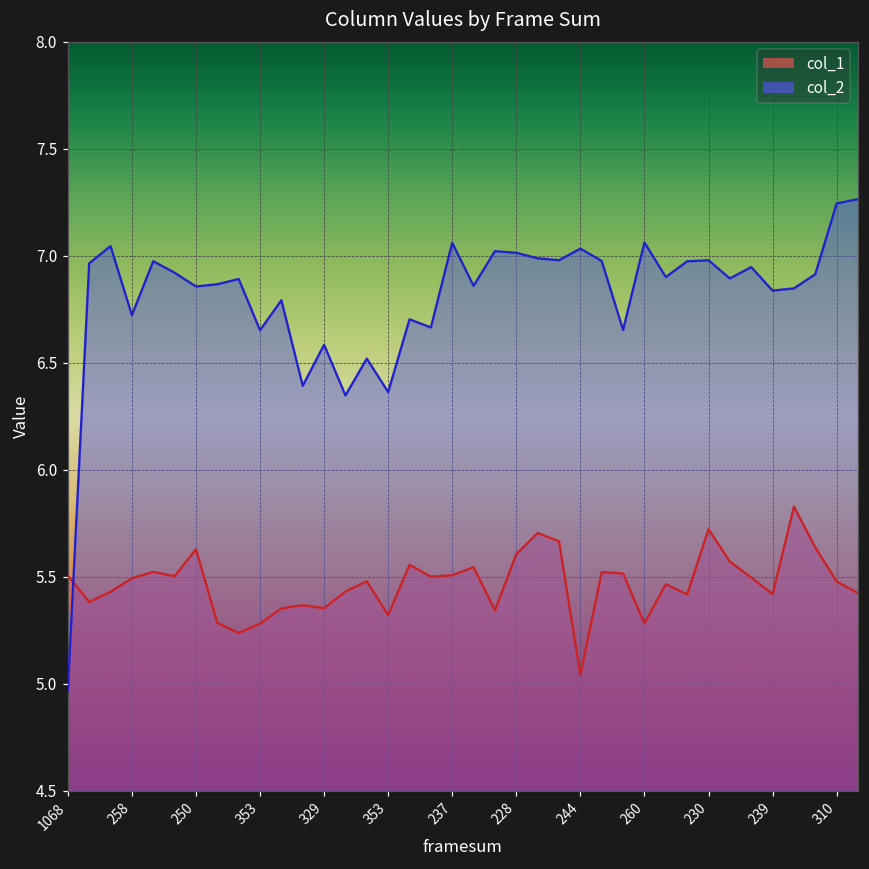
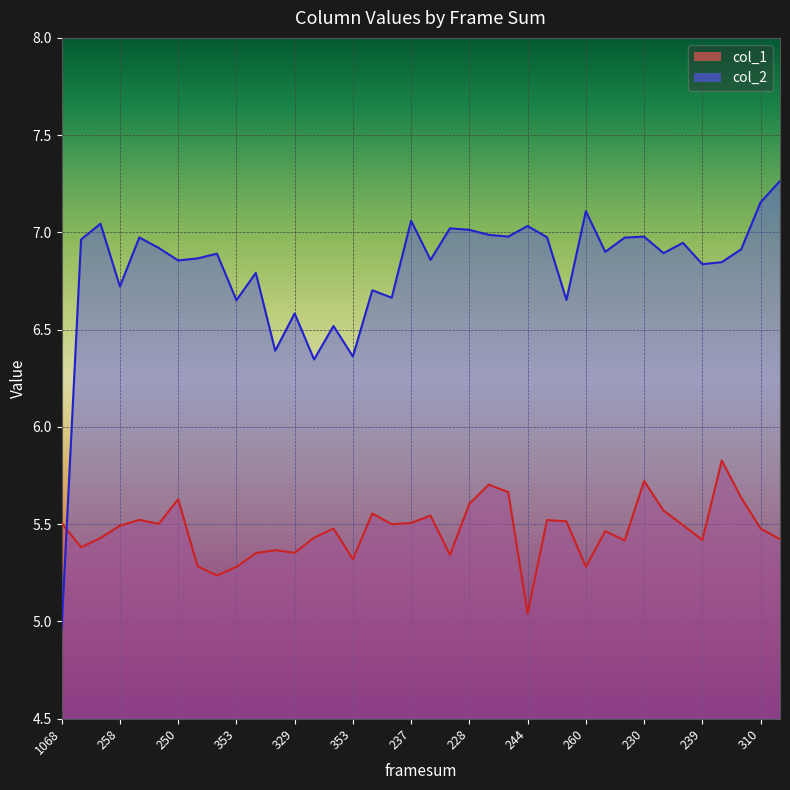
  {
    "col_1": {
      "1068": 5.50,
      "258": 5.49,
      "250": 5.63,
      "329": 5.35,
      "237": 5.51,
      "228": 5.61,
      "244": 5.04,
      "260": 5.28,
      "230": 5.72,
      "239": 5.42,
      "310": 5.48
    },
    "col_2": {
      "1068": 4.97,
      "258": 6.72,
      "250": 6.86,
      "329": 6.58,
      "237": 7.06,
      "228": 7.01,
      "244": 7.03,
-     "260": 7.06,
+     "260": 7.11,
      "230": 6.98,
      "239": 6.84,
-     "310": 7.24
+     "310": 7.15
    }
  }
